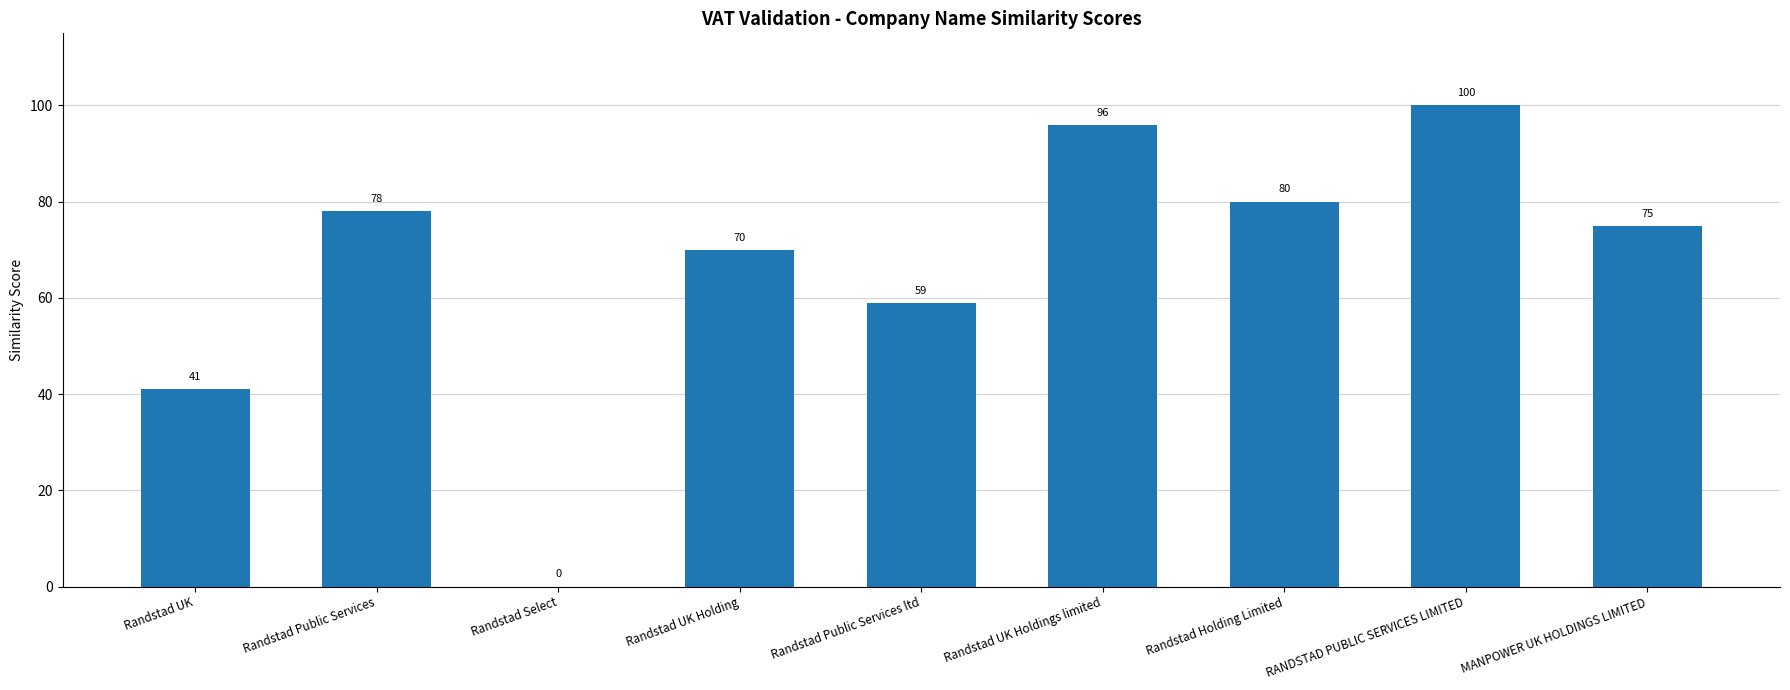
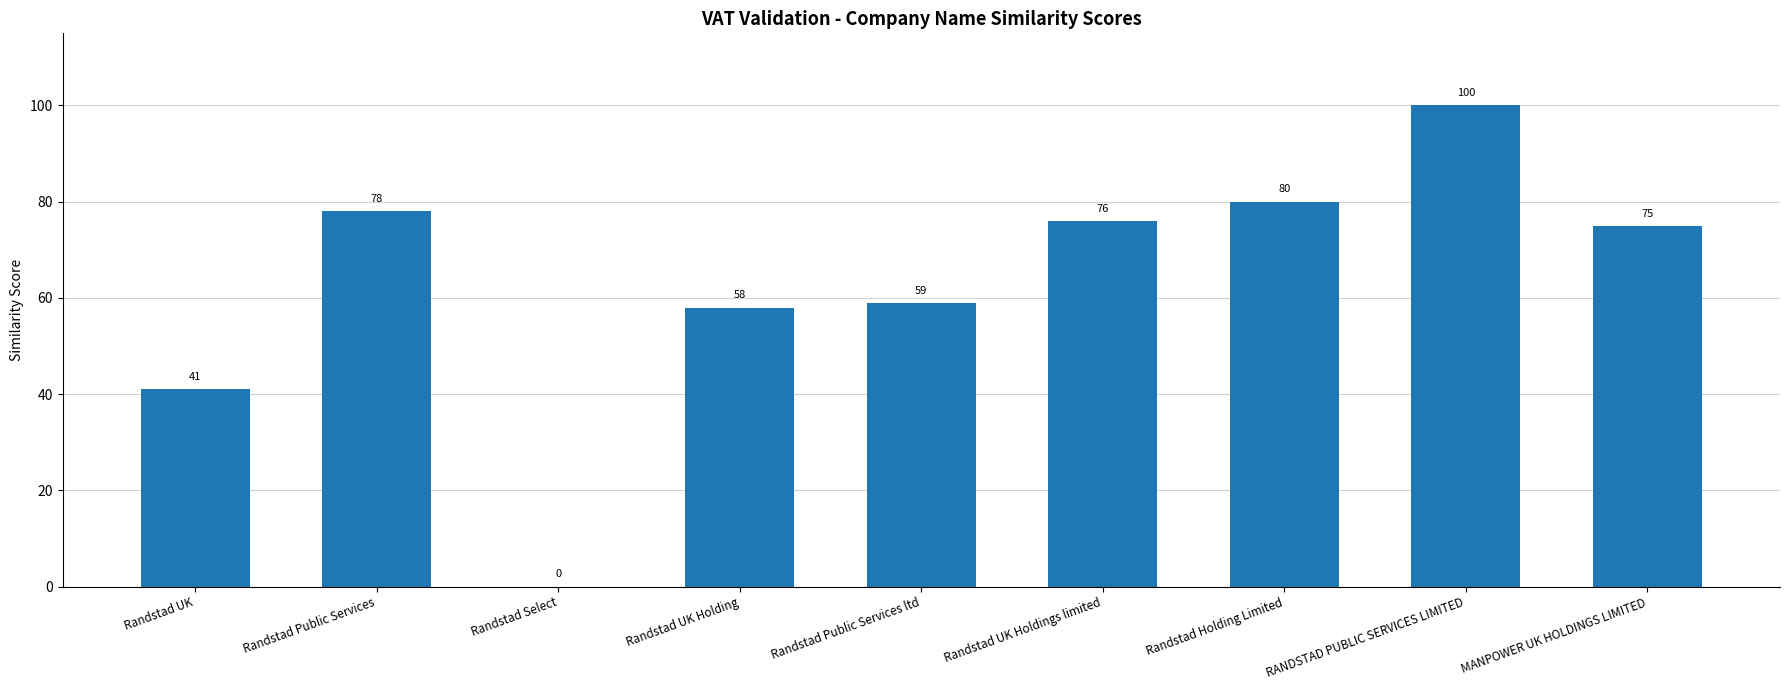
  {
    "Randstad UK": 41,
    "Randstad Public Services": 78,
    "Randstad Select": 0,
-   "Randstad UK Holding": 70,
+   "Randstad UK Holding": 58,
    "Randstad Public Services ltd": 59,
-   "Randstad UK Holdings limited": 96,
+   "Randstad UK Holdings limited": 76,
    "Randstad Holding Limited": 80,
    "RANDSTAD PUBLIC SERVICES LIMITED": 100,
    "MANPOWER UK HOLDINGS LIMITED": 75
  }
